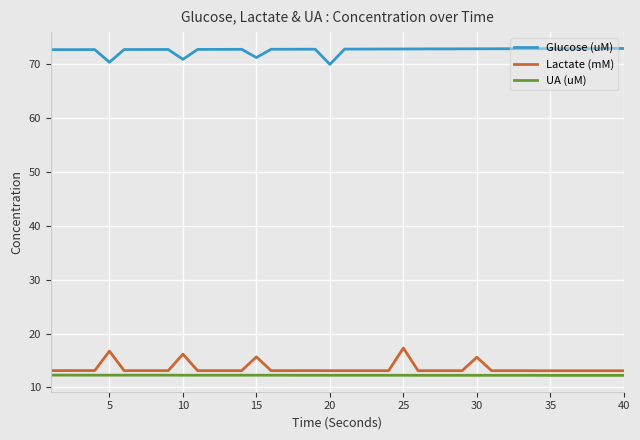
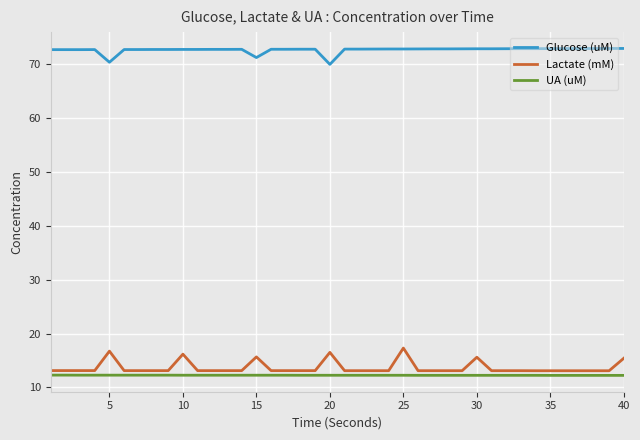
  {
    "Glucose (uM)": {
      "5": 70,
-     "10": 71,
+     "10": 73,
      "15": 71,
      "20": 70,
      "25": 73,
      "30": 73,
      "40": 73
    },
    "Lactate (mM)": {
      "5": 17,
      "10": 16,
      "15": 16,
-     "20": 13,
+     "20": 17,
      "25": 17,
      "30": 16,
      "35": 13,
-     "40": 13
+     "40": 15
    },
    "UA (uM)": {
      "5": 12,
      "10": 12,
      "15": 12,
      "20": 12,
      "25": 12,
      "30": 12,
      "35": 12,
      "40": 12
    }
  }
